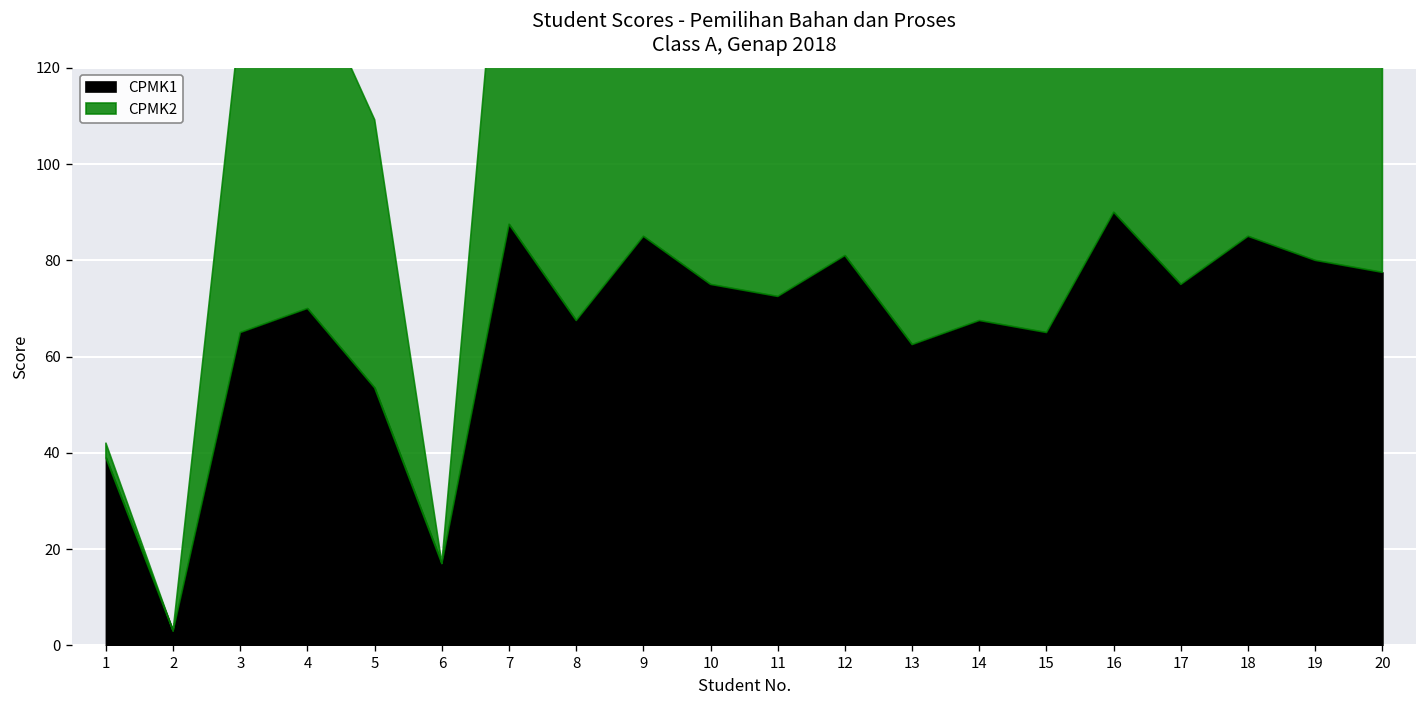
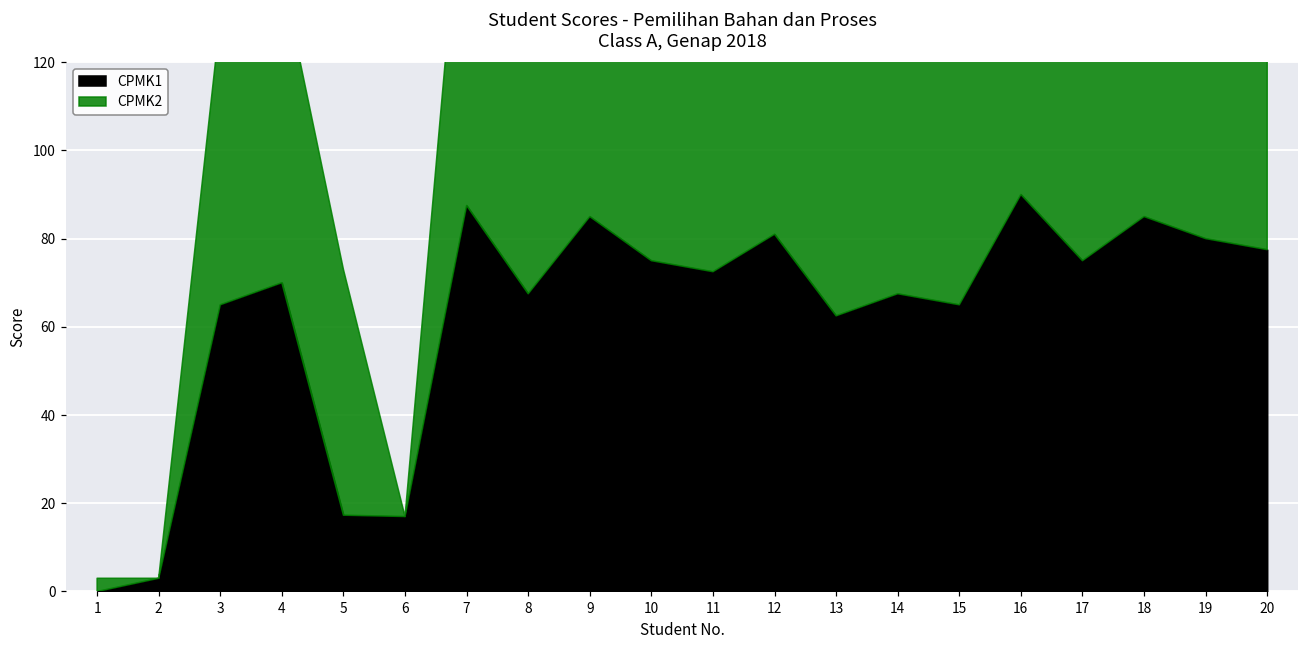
  {
    "CPMK1": {
-     "1": 39,
+     "1": 0,
      "3": 65,
      "4": 70,
-     "5": 54,
+     "5": 17,
      "7": 88,
      "8": 68,
      "9": 85,
      "10": 75,
      "11": 73,
      "12": 81,
      "13": 63,
      "14": 68,
      "15": 65,
      "16": 90,
      "17": 75,
      "18": 85,
      "19": 80,
      "20": 78
    },
    "CPMK2": {
      "1": 3,
      "5": 56
    }
  }
